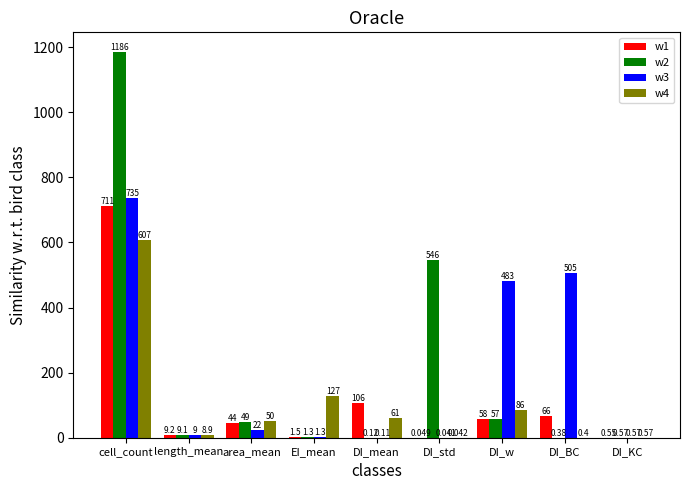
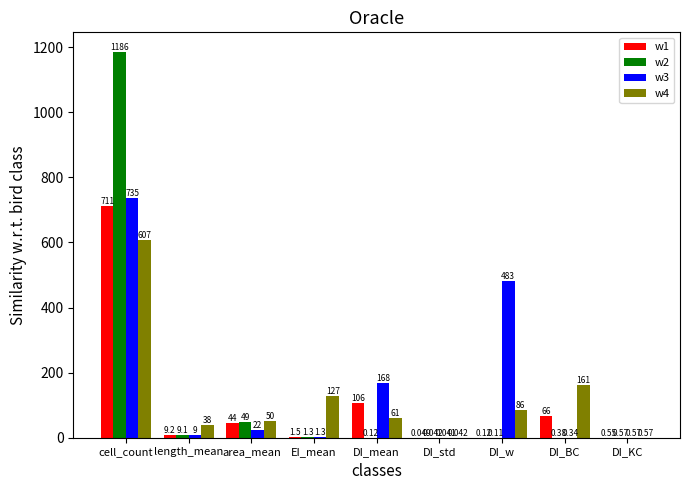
  {
    "w1": {
      "cell_count": 711,
      "length_mean": 9.2,
      "area_mean": 44,
      "EI_mean": 1.5,
      "DI_mean": 106,
-     "DI_w": 58,
+     "DI_w": 0.12,
      "DI_BC": 66
    },
    "w2": {
      "cell_count": 1186,
      "length_mean": 9.1,
      "area_mean": 49,
      "EI_mean": 1.3,
      "DI_mean": 0.12,
-     "DI_std": 546,
-     "DI_w": 57
+     "DI_std": 0.042,
+     "DI_w": 0.11
    },
    "w3": {
      "cell_count": 735,
      "length_mean": 9,
      "area_mean": 22,
      "EI_mean": 1.3,
-     "DI_mean": 0.11,
+     "DI_mean": 168,
      "DI_w": 483,
-     "DI_BC": 505
+     "DI_BC": 0.34
    },
    "w4": {
      "cell_count": 607,
-     "length_mean": 8.9,
+     "length_mean": 38,
      "area_mean": 50,
      "EI_mean": 127,
      "DI_mean": 61,
      "DI_w": 86,
-     "DI_BC": 0.4
+     "DI_BC": 161
    }
  }
